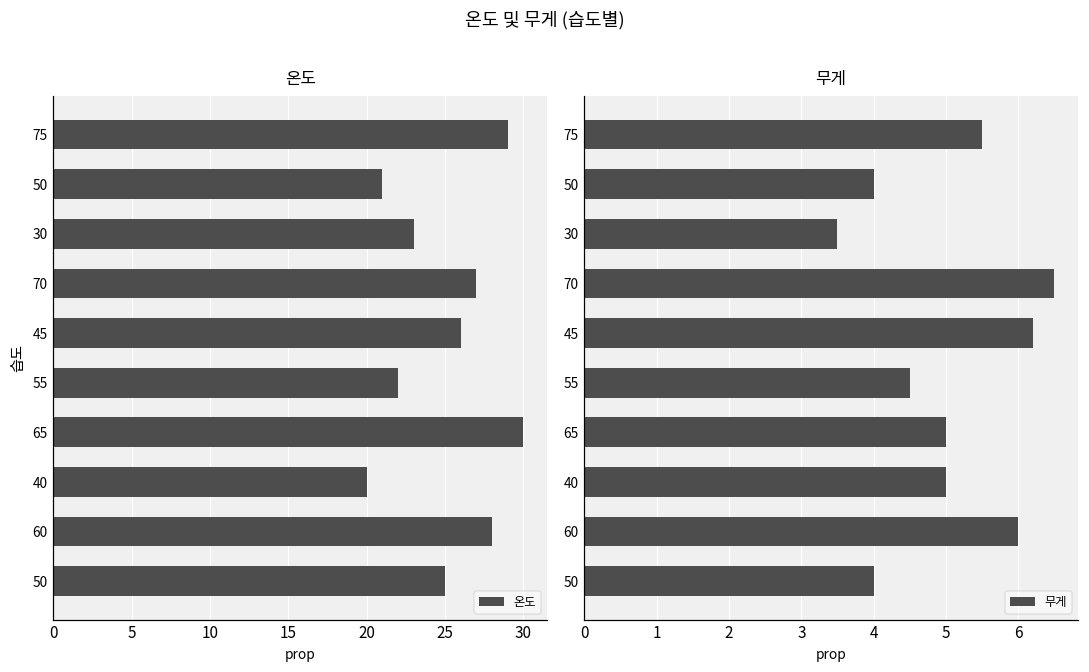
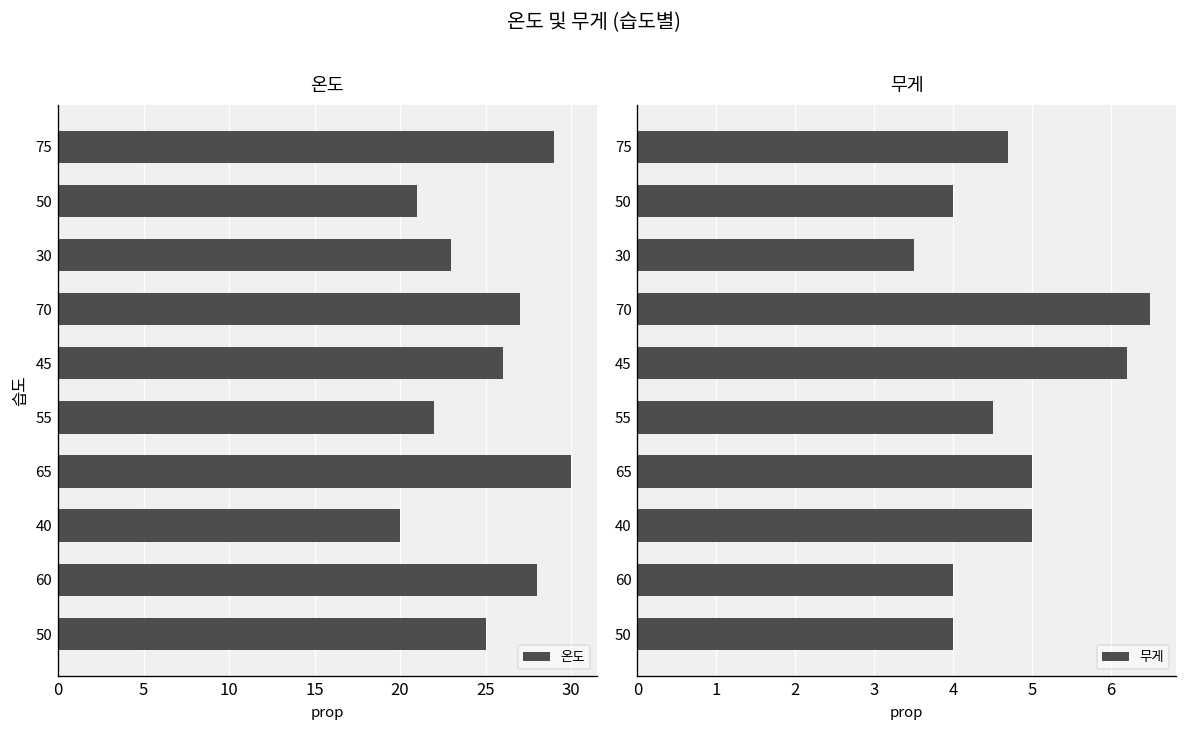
  {
    "온도": {
      "75": 29.0,
      "30": 23.0,
      "70": 27.0,
      "45": 26.0,
      "55": 22.0,
      "65": 30.0,
      "40": 20.0,
      "60": 28.0
    },
    "무게": {
-     "75": 5.5,
+     "75": 4.7,
      "30": 3.5,
      "70": 6.5,
      "45": 6.2,
      "55": 4.5,
      "65": 5.0,
      "40": 5.0,
-     "60": 6
+     "60": 4
    }
  }
